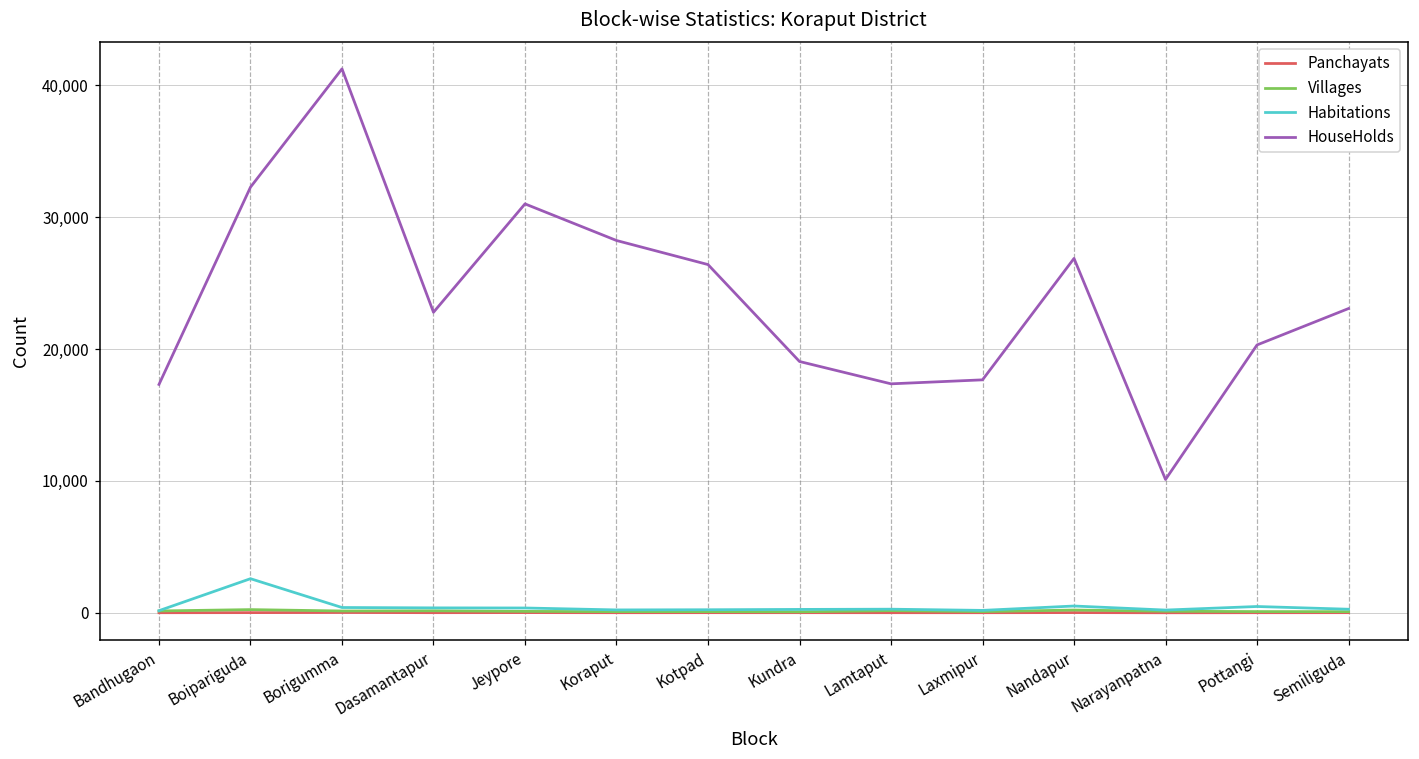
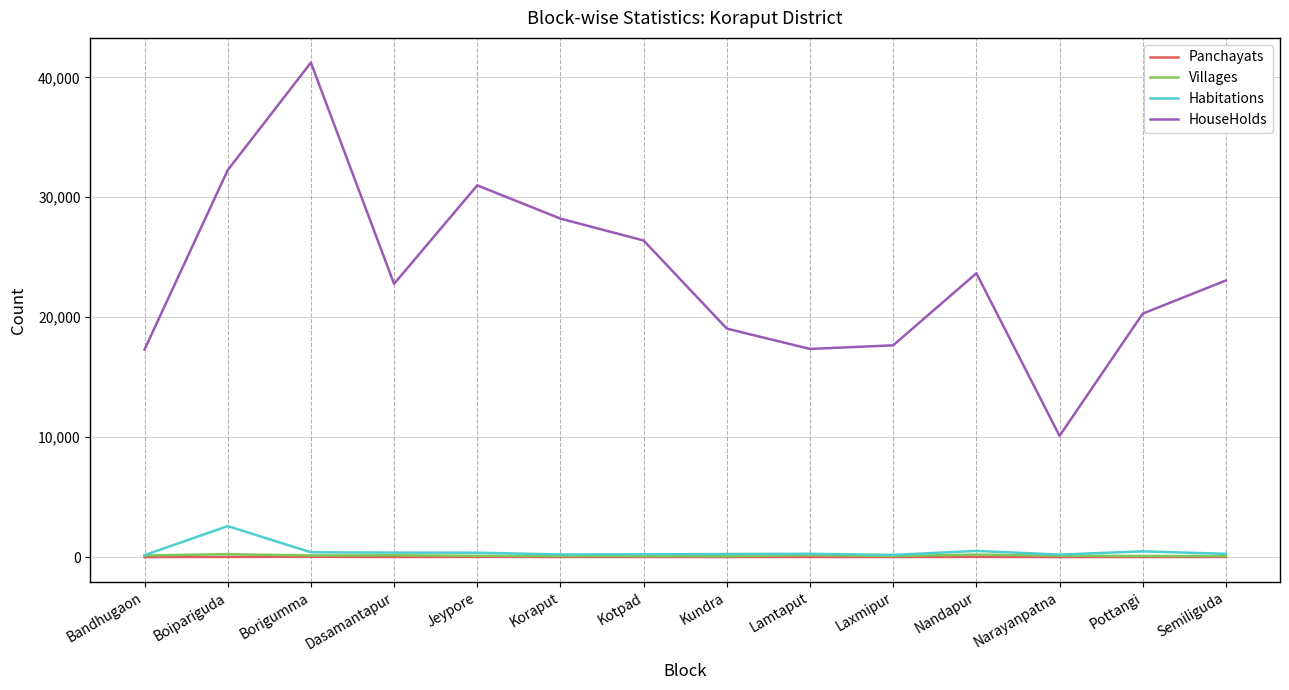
  {
    "Panchayats": {
      "Boipariguda": "0"
    },
    "Villages": {
      "Boipariguda": "300"
    },
    "Habitations": {
      "Boipariguda": "2,600",
      "Borigumma": "400",
      "Dasamantapur": "400",
      "Jeypore": "400",
      "Nandapur": "500",
      "Pottangi": "500"
    },
    "HouseHolds": {
      "Bandhugaon": "17,300",
      "Boipariguda": "32,300",
      "Borigumma": "41,200",
      "Dasamantapur": "22,800",
      "Jeypore": "31,000",
      "Koraput": "28,200",
      "Kotpad": "26,400",
      "Kundra": "19,100",
      "Lamtaput": "17,400",
      "Laxmipur": "17,700",
-     "Nandapur": "26,900",
+     "Nandapur": "23,700",
      "Narayanpatna": "10,100",
      "Pottangi": "20,300",
      "Semiliguda": "23,100"
    }
  }
